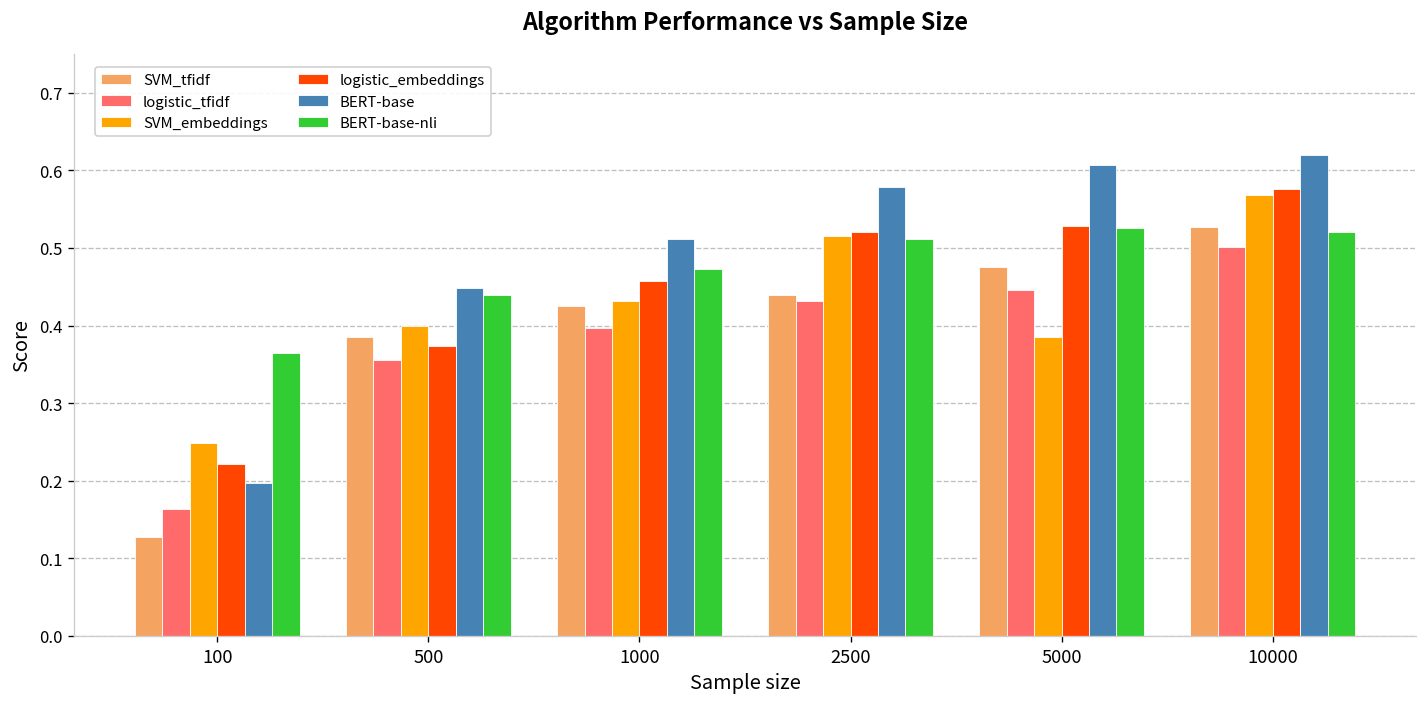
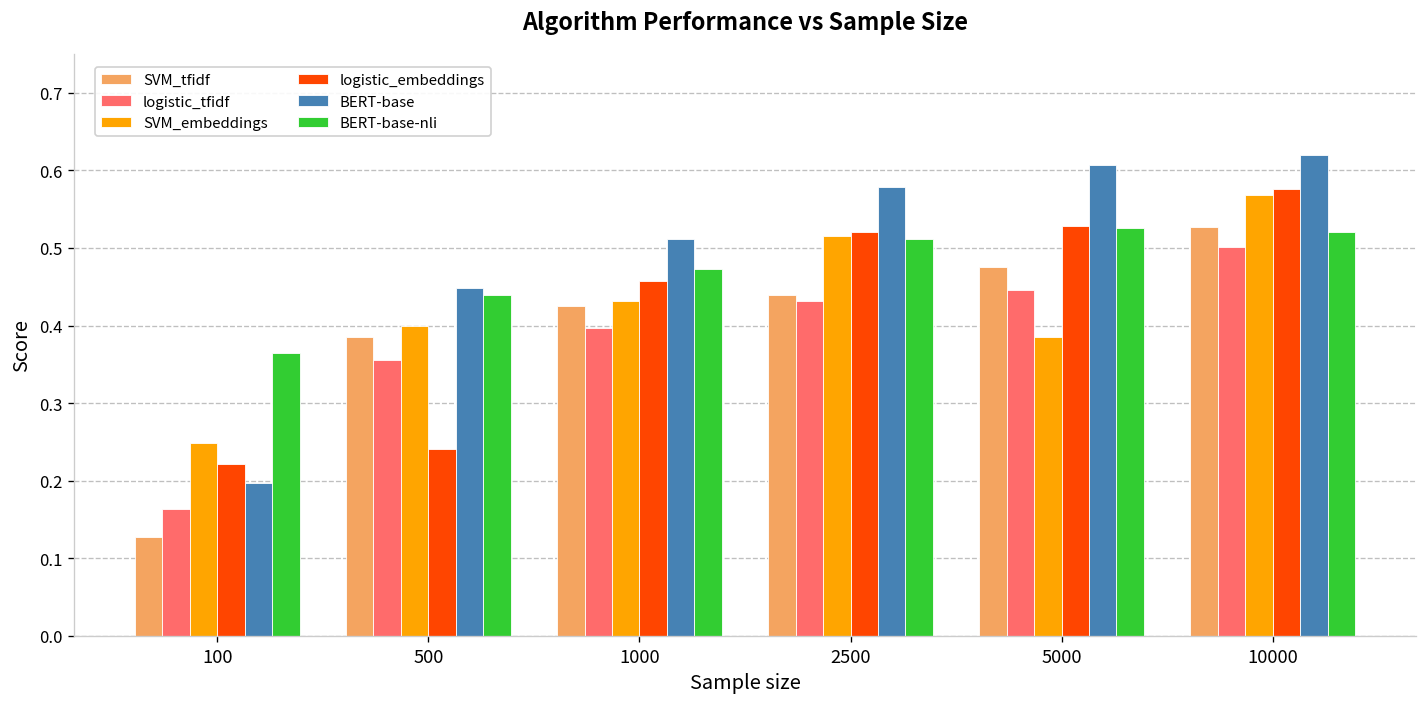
  {
    "SVM_embeddings": {
      "100": 0.25,
      "500": 0.40,
      "1000": 0.43,
      "2500": 0.52,
      "5000": 0.39,
      "10000": 0.57
    },
    "logistic_embeddings": {
      "100": 0.22,
-     "500": 0.37,
+     "500": 0.24,
      "1000": 0.46,
      "2500": 0.52,
      "5000": 0.53,
      "10000": 0.58
    },
    "BERT-base": {
      "100": 0.20,
      "500": 0.45,
      "1000": 0.51,
      "2500": 0.58,
      "5000": 0.61,
      "10000": 0.62
    },
    "BERT-base-nli": {
      "100": 0.36,
      "500": 0.44,
      "1000": 0.47,
      "2500": 0.51,
      "5000": 0.53,
      "10000": 0.52
    }
  }
